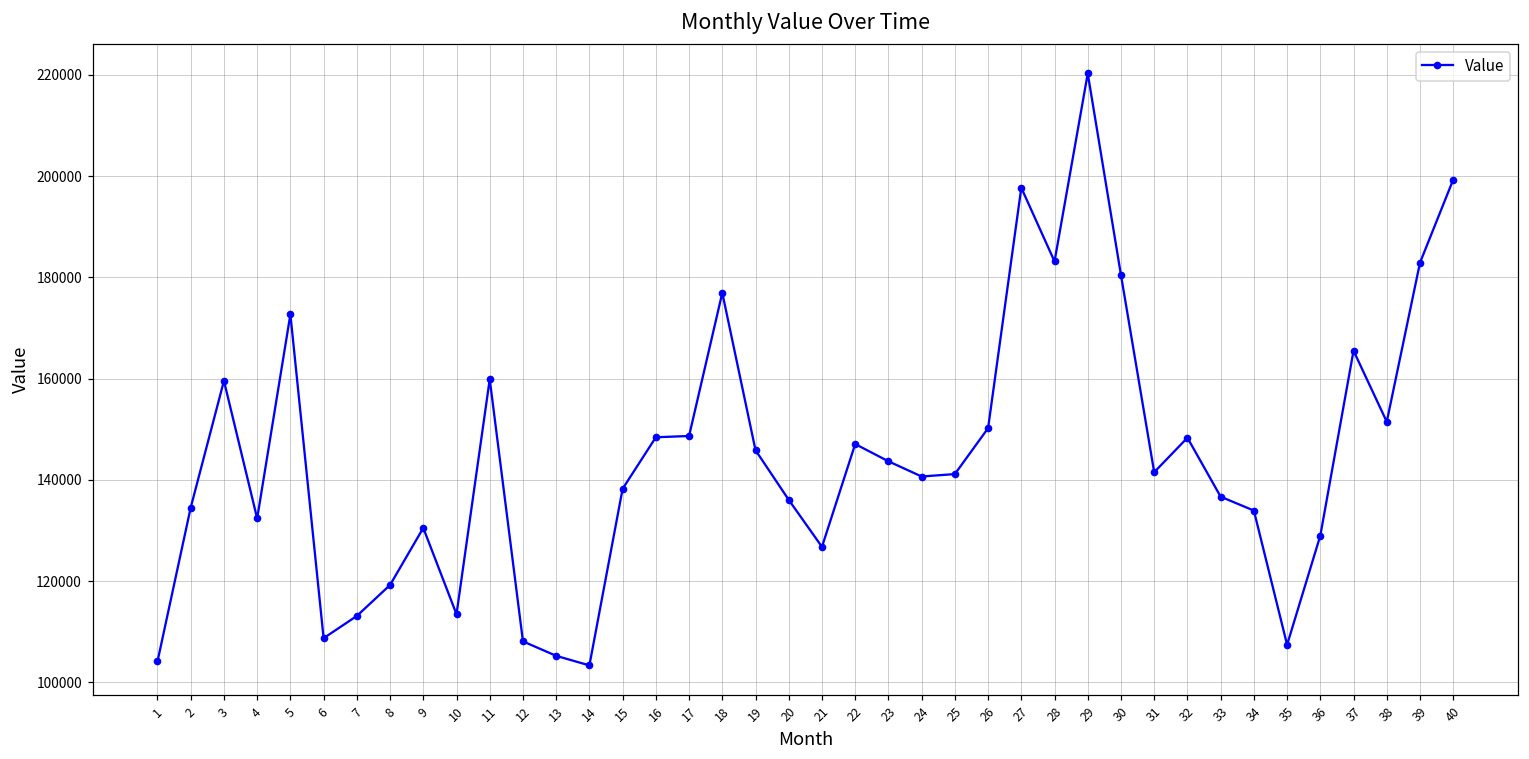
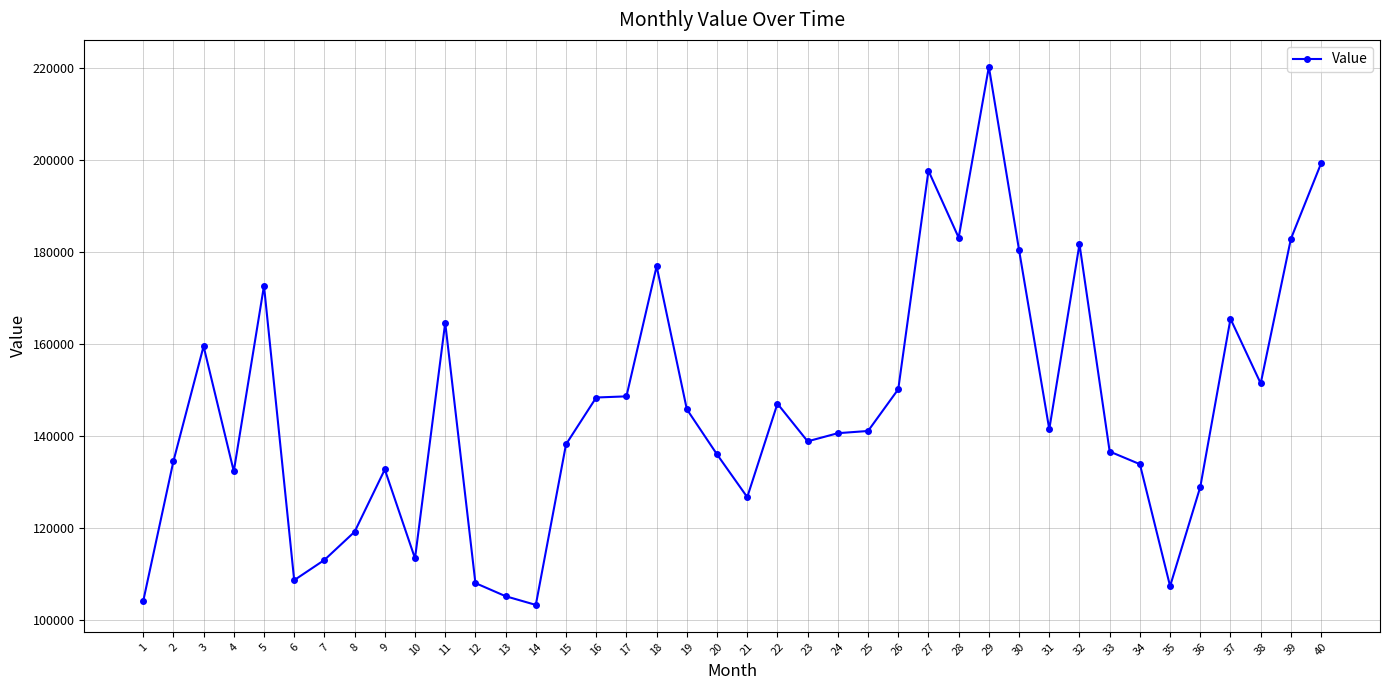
  {
    "1": 104000,
    "2": 135000,
    "3": 160000,
    "4": 132000,
    "5": 173000,
    "6": 109000,
    "7": 113000,
    "8": 119000,
-   "9": 131000,
+   "9": 133000,
    "10": 113000,
-   "11": 160000,
+   "11": 165000,
    "12": 108000,
    "13": 105000,
    "14": 103000,
    "15": 138000,
    "16": 148000,
    "17": 149000,
    "18": 177000,
    "19": 146000,
    "20": 136000,
    "21": 127000,
    "22": 147000,
-   "23": 144000,
+   "23": 139000,
    "24": 141000,
    "25": 141000,
    "26": 150000,
    "27": 198000,
    "28": 183000,
    "29": 220000,
    "30": 180000,
    "31": 142000,
-   "32": 148000,
+   "32": 182000,
    "33": 137000,
    "34": 134000,
    "35": 107000,
    "36": 129000,
    "37": 166000,
    "38": 151000,
    "39": 183000,
    "40": 199000
  }
